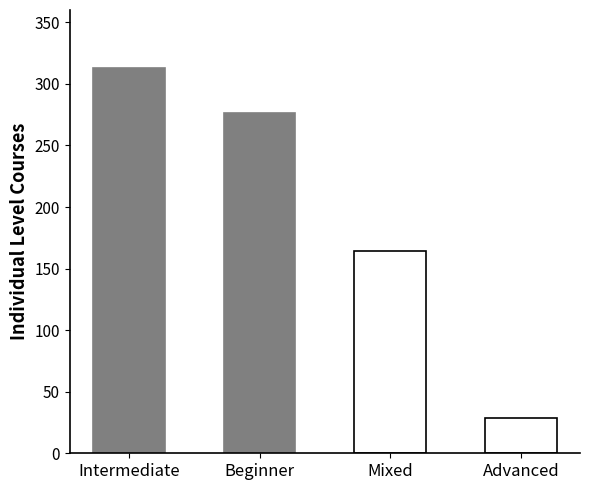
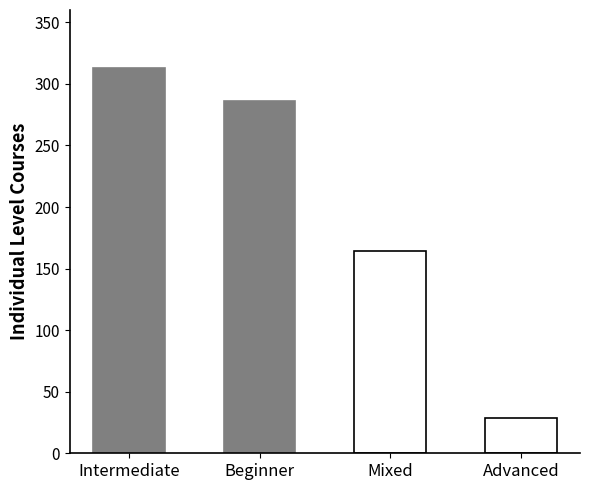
  {
    "Intermediate": 313,
-   "Beginner": 276,
+   "Beginner": 286,
    "Mixed": 164,
    "Advanced": 29
  }
